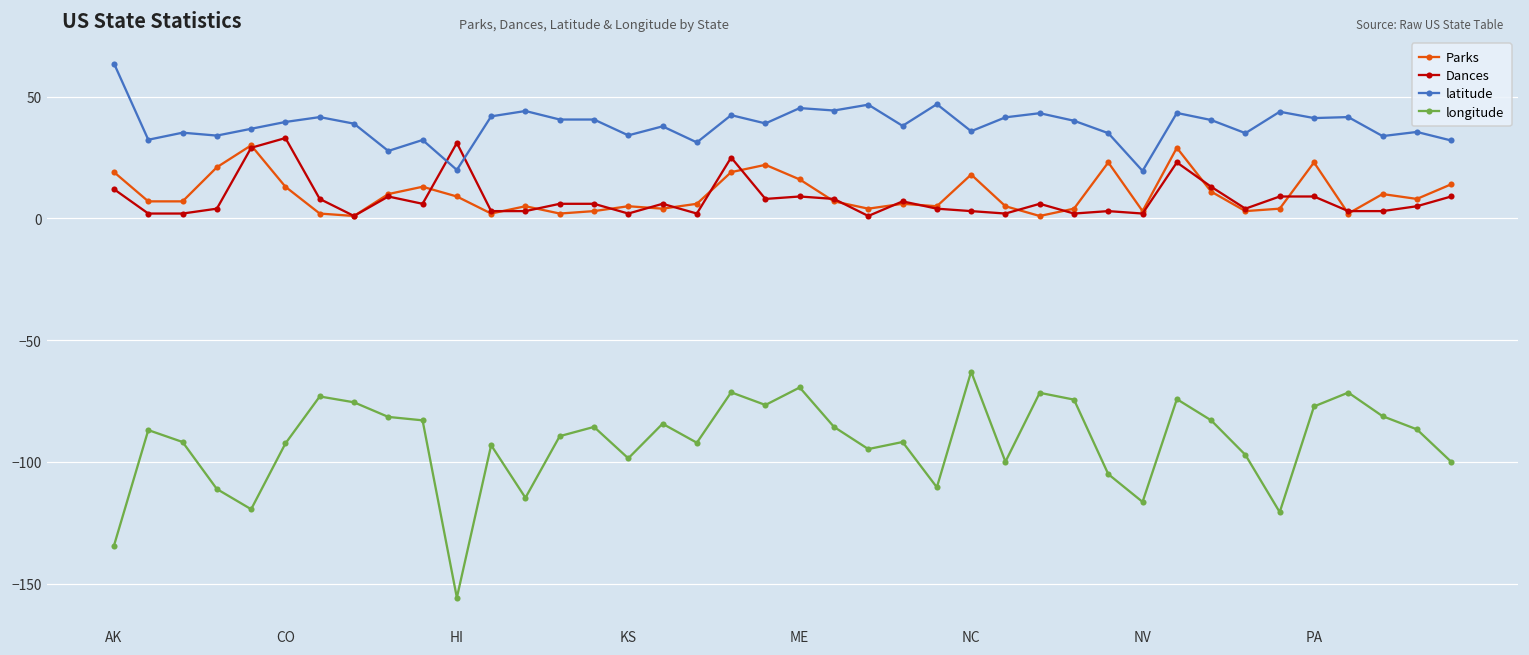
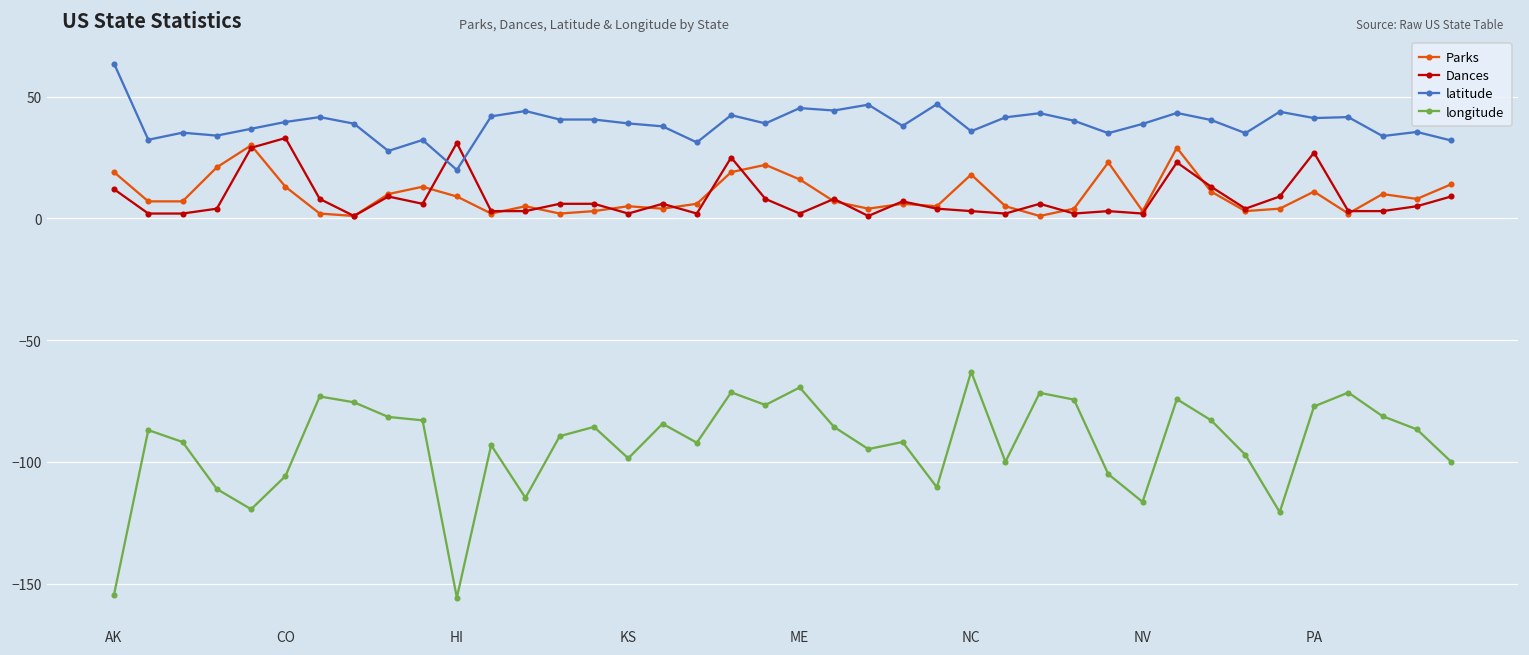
  {
    "Parks": {
      "AK": 19,
      "CO": 13,
      "HI": 9,
      "KS": 5,
      "ME": 16,
      "NC": 18,
-     "PA": 23
+     "PA": 11
    },
    "Dances": {
      "AK": 12,
      "CO": 33,
      "HI": 31,
      "KS": 2,
-     "ME": 9,
+     "ME": 2,
      "NC": 3,
-     "PA": 9
+     "PA": 27
    },
    "latitude": {
      "AK": 64,
      "CO": 40,
      "HI": 20,
-     "KS": 34,
+     "KS": 39,
      "ME": 45,
      "NC": 36,
-     "NV": 20,
+     "NV": 39,
      "PA": 41
    },
    "longitude": {
-     "AK": -134,
-     "CO": -92,
+     "AK": -155,
+     "CO": -106,
      "HI": -156,
      "KS": -99,
      "ME": -69,
      "NC": -63,
      "NV": -116,
      "PA": -77
    }
  }
